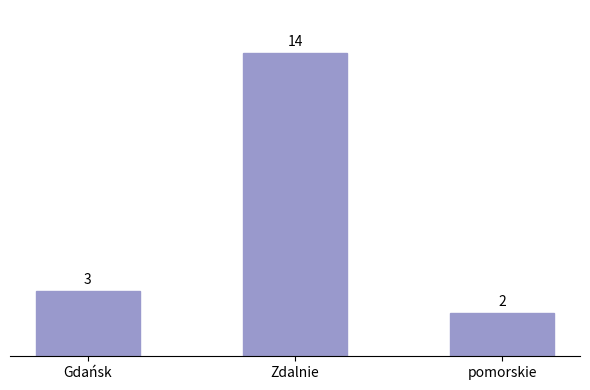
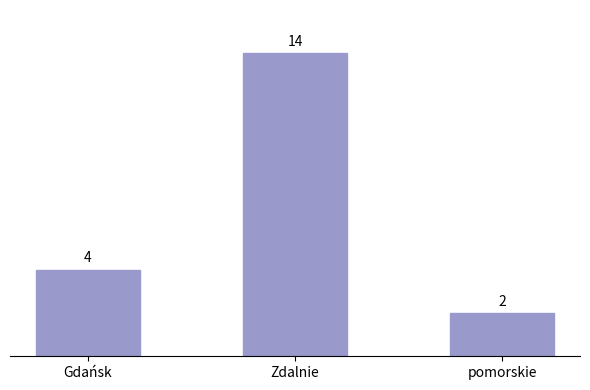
  {
-   "Gdańsk": 3,
+   "Gdańsk": 4,
    "Zdalnie": 14,
    "pomorskie": 2
  }
